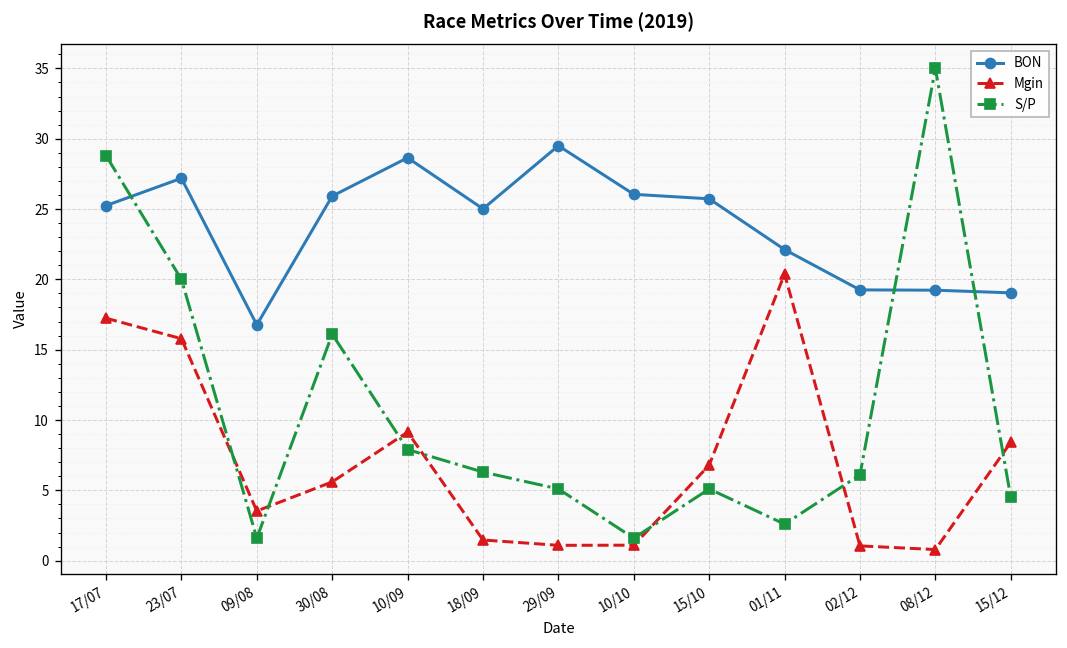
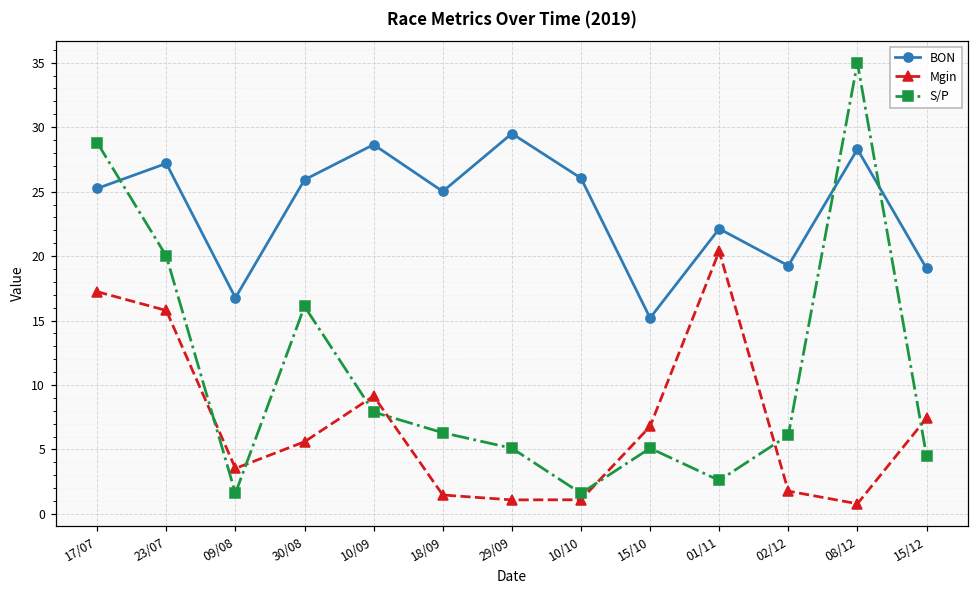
  {
    "BON": {
      "17/07": 25.2,
      "23/07": 27.2,
      "09/08": 16.8,
      "30/08": 25.9,
      "10/09": 28.6,
      "18/09": 25.0,
      "29/09": 29.5,
      "10/10": 26.0,
-     "15/10": 25.7,
+     "15/10": 15.2,
      "01/11": 22.1,
      "02/12": 19.3,
-     "08/12": 19.2,
+     "08/12": 28.3,
      "15/12": 19.0
    },
    "Mgin": {
      "17/07": 17.2,
      "23/07": 15.8,
      "09/08": 3.5,
      "30/08": 5.6,
      "10/09": 9.1,
      "18/09": 1.5,
      "29/09": 1.1,
      "10/10": 1.1,
      "15/10": 6.8,
      "01/11": 20.4,
-     "02/12": 1.1,
+     "02/12": 1.8,
      "08/12": 0.8,
-     "15/12": 8.4
+     "15/12": 7.4
    },
    "S/P": {
      "17/07": 28.8,
      "23/07": 20.0,
      "09/08": 1.6,
      "30/08": 16.1,
      "10/09": 7.9,
      "18/09": 6.3,
      "29/09": 5.1,
      "10/10": 1.6,
      "15/10": 5.1,
      "01/11": 2.6,
      "02/12": 6.1,
      "08/12": 35.0,
      "15/12": 4.5
    }
  }
